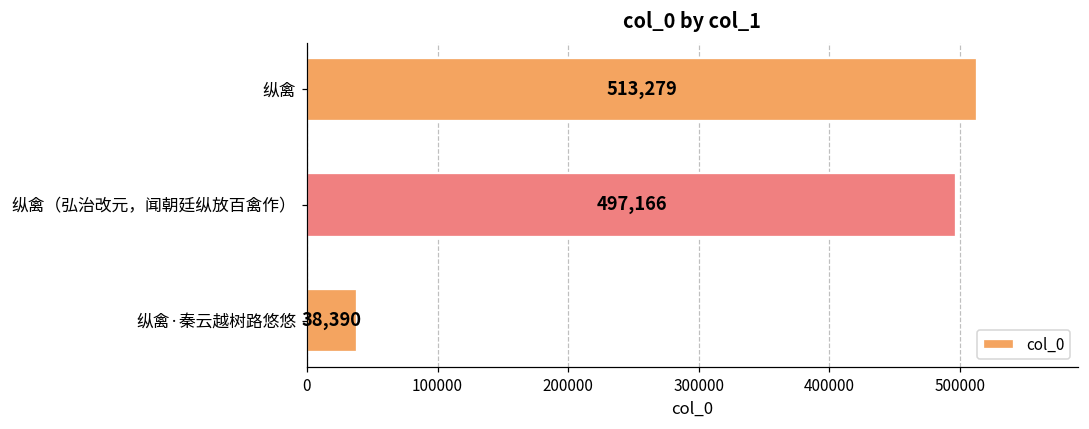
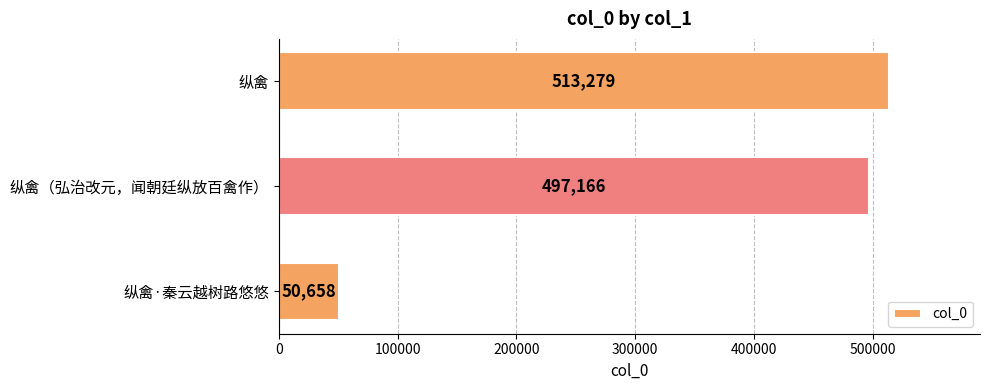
  {
    "纵禽": "513,279",
    "纵禽（弘治改元，闻朝廷纵放百禽作）": "497,166",
-   "纵禽·秦云越树路悠悠": "38,390"
+   "纵禽·秦云越树路悠悠": "50,658"
  }
